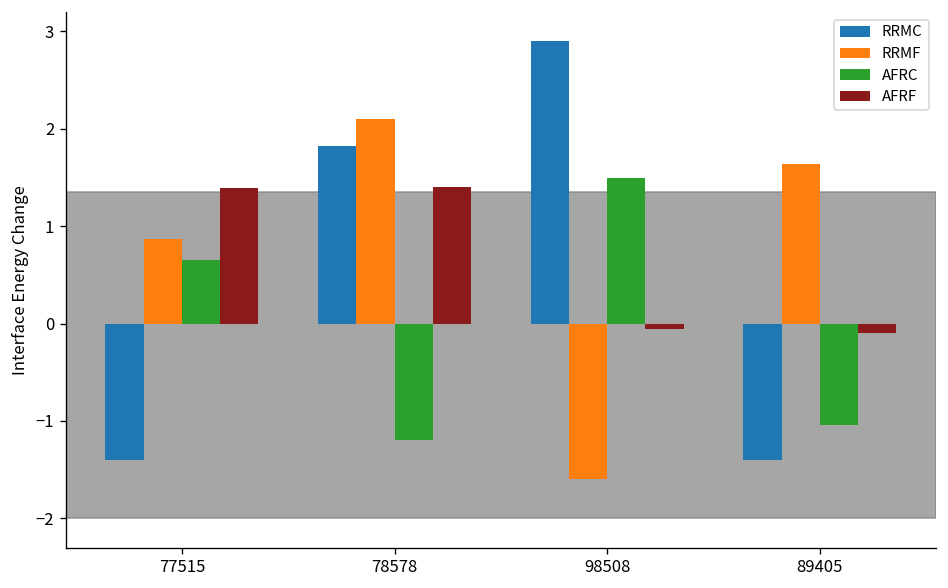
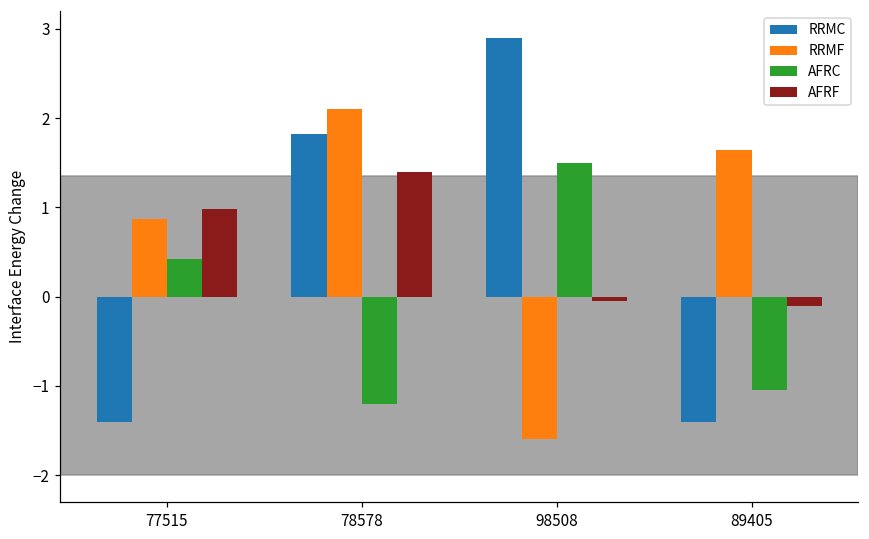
  {
    "RRMC": {
      "77515": -1.4,
      "78578": 1.8,
      "98508": 2.9,
      "89405": -1.4
    },
    "RRMF": {
      "77515": 0.9,
      "78578": 2.1,
      "98508": -1.6,
      "89405": 1.6
    },
    "AFRC": {
-     "77515": 0.7,
+     "77515": 0.4,
      "78578": -1.2,
      "98508": 1.5,
      "89405": -1.0
    },
    "AFRF": {
-     "77515": 1.4,
+     "77515": 1.0,
      "78578": 1.4,
      "98508": -0.1,
      "89405": -0.1
    }
  }
